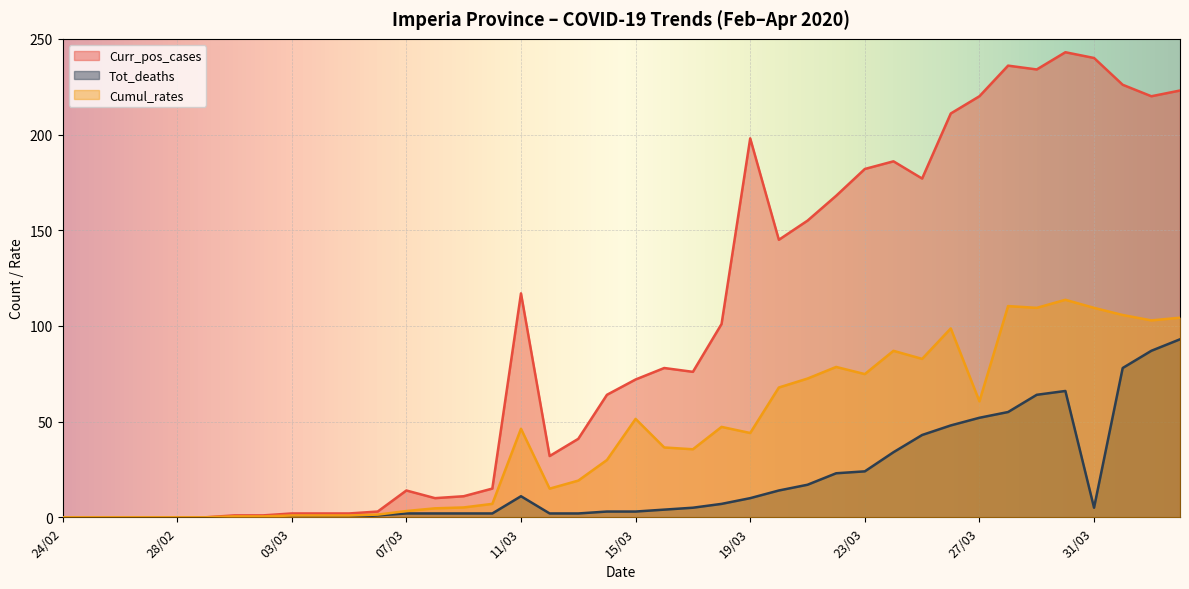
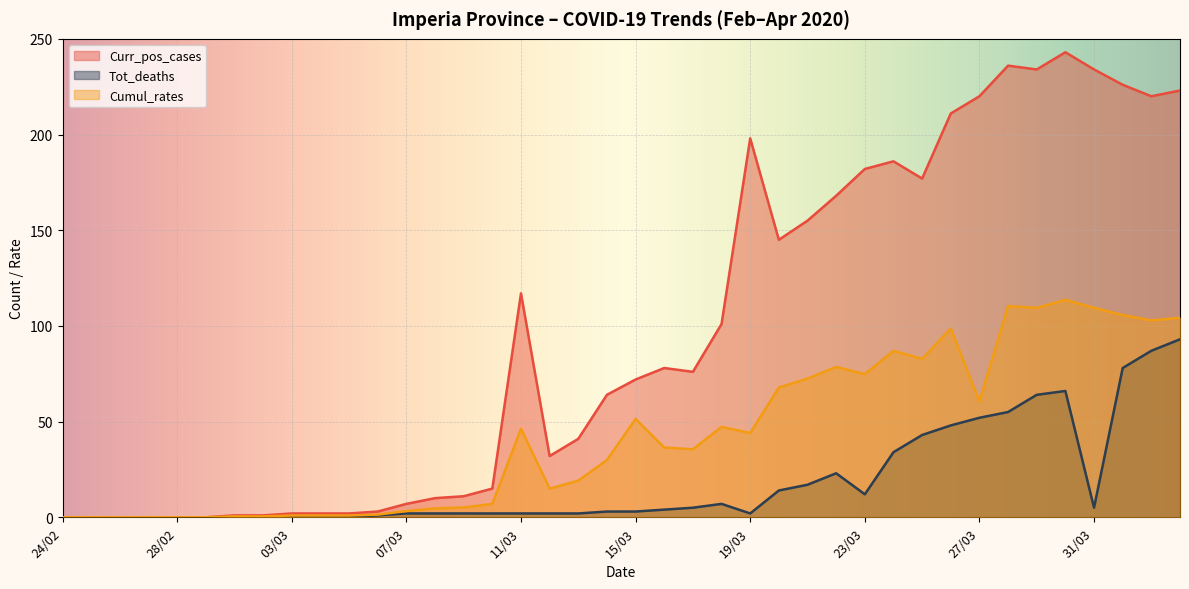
  {
    "Curr_pos_cases": {
-     "07/03": 14,
+     "07/03": 7,
      "11/03": 117,
      "15/03": 72,
      "19/03": 198,
      "23/03": 182,
      "27/03": 220,
-     "31/03": 240
+     "31/03": 234
    },
    "Tot_deaths": {
-     "11/03": 11,
+     "11/03": 2,
      "15/03": 3,
-     "19/03": 10,
-     "23/03": 24,
+     "19/03": 2,
+     "23/03": 12,
      "27/03": 52,
      "31/03": 5
    },
    "Cumul_rates": {
      "11/03": 46,
      "15/03": 51,
      "19/03": 44,
      "23/03": 75,
      "27/03": 61,
      "31/03": 109
    }
  }
